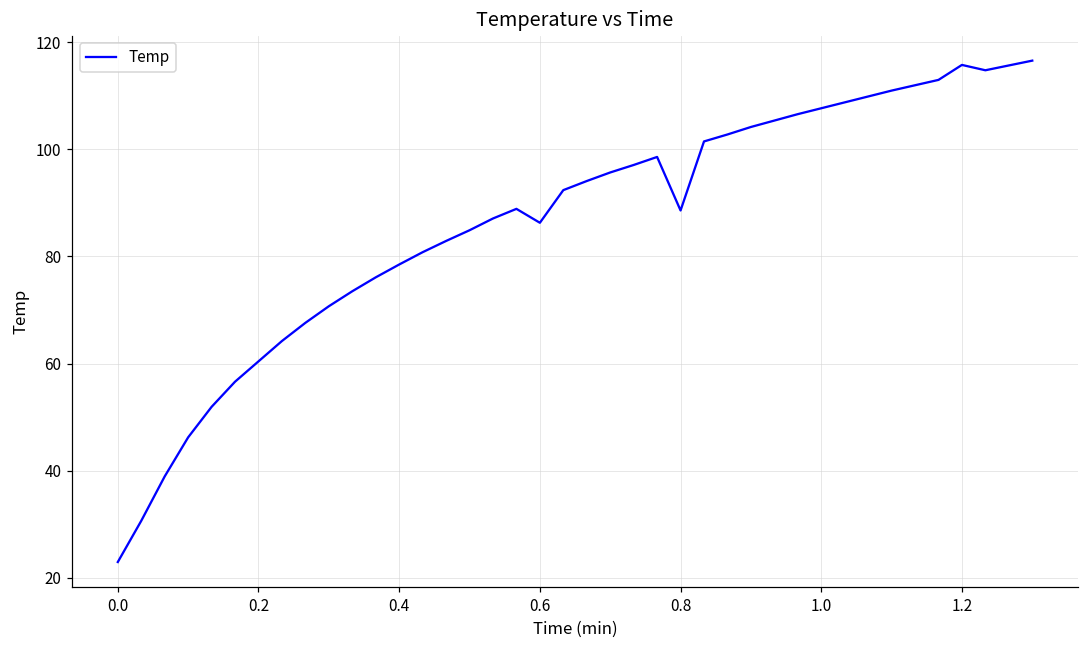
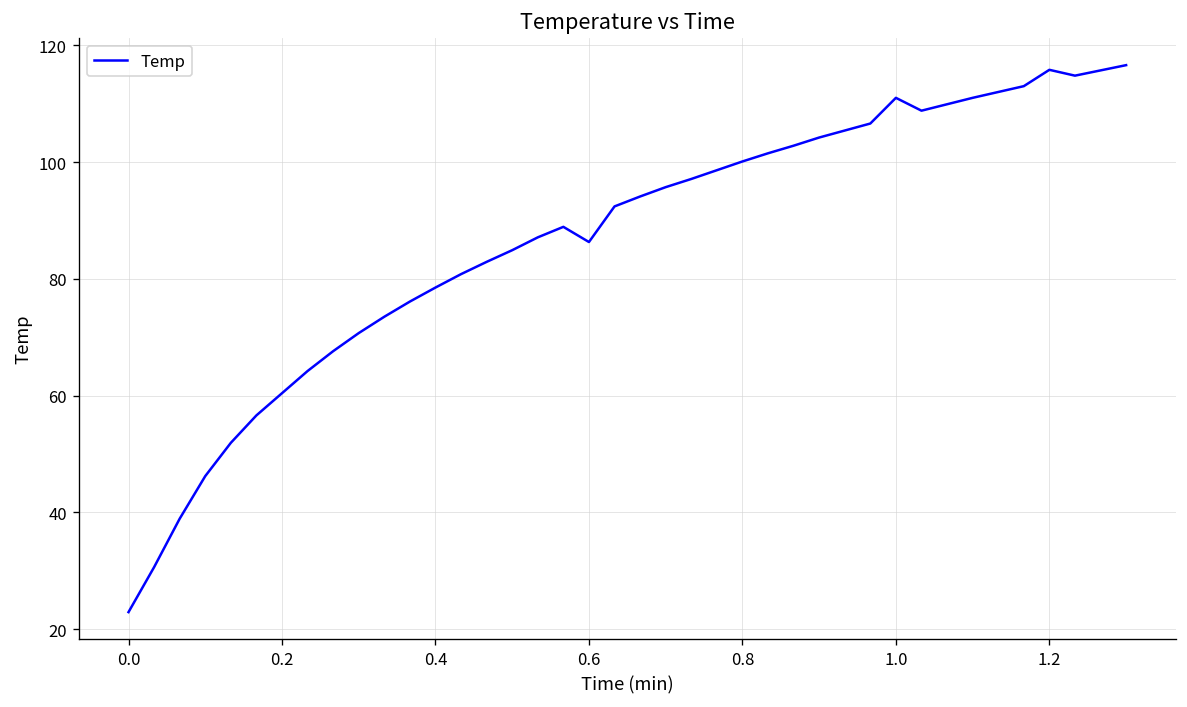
  {
    "0.0": 23,
    "0.2": 60,
    "0.4": 79,
    "0.6": 86,
-   "0.8": 89,
-   "1.0": 108,
+   "0.8": 100,
+   "1.0": 111,
    "1.2": 116
  }
